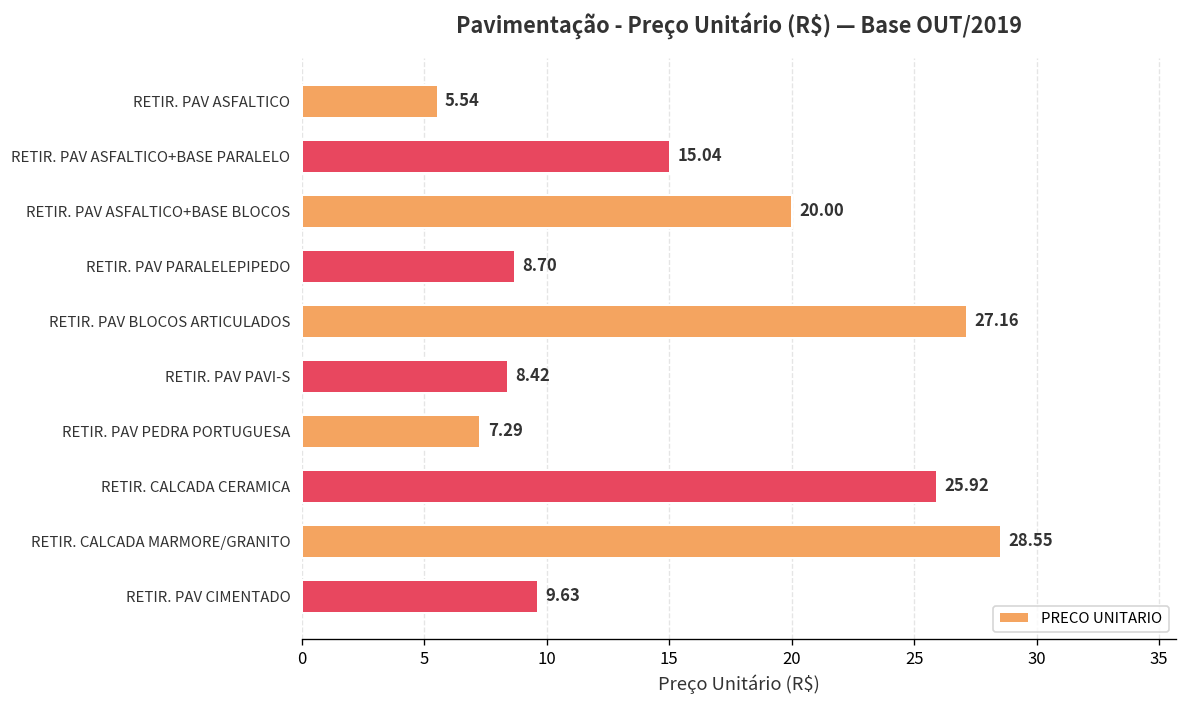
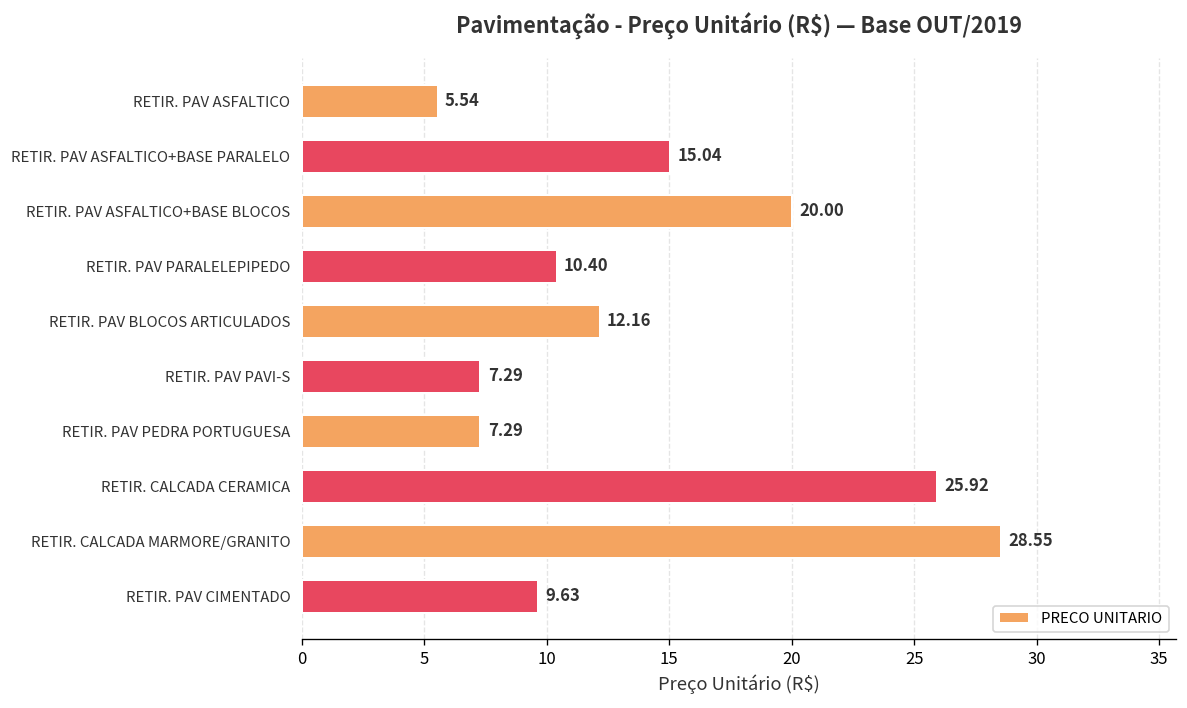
  {
    "RETIR. PAV ASFALTICO": 5.54,
    "RETIR. PAV ASFALTICO+BASE PARALELO": 15.04,
    "RETIR. PAV ASFALTICO+BASE BLOCOS": 20.00,
-   "RETIR. PAV PARALELEPIPEDO": 8.70,
-   "RETIR. PAV BLOCOS ARTICULADOS": 27.16,
-   "RETIR. PAV PAVI-S": 8.42,
+   "RETIR. PAV PARALELEPIPEDO": 10.40,
+   "RETIR. PAV BLOCOS ARTICULADOS": 12.16,
+   "RETIR. PAV PAVI-S": 7.29,
    "RETIR. PAV PEDRA PORTUGUESA": 7.29,
    "RETIR. CALCADA CERAMICA": 25.92,
    "RETIR. CALCADA MARMORE/GRANITO": 28.55,
    "RETIR. PAV CIMENTADO": 9.63
  }
